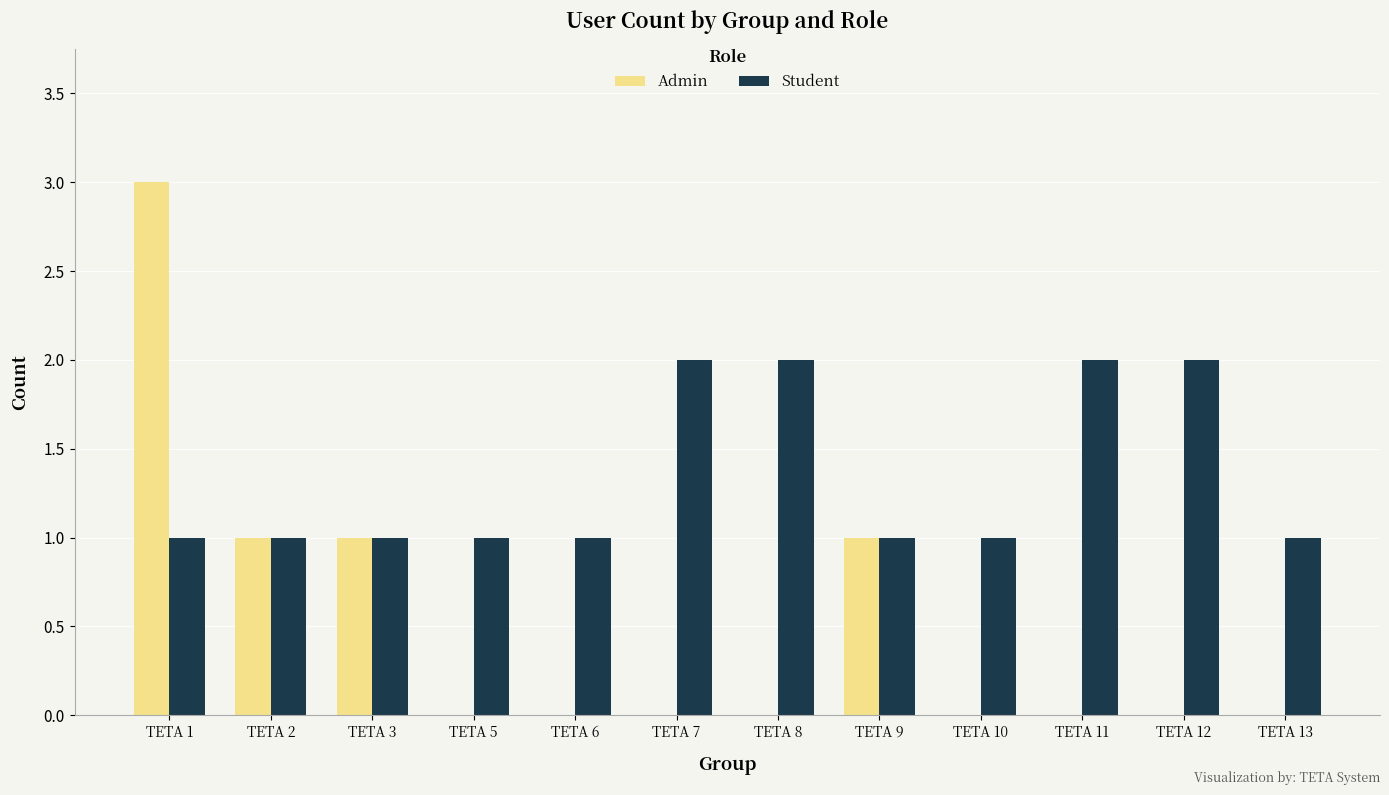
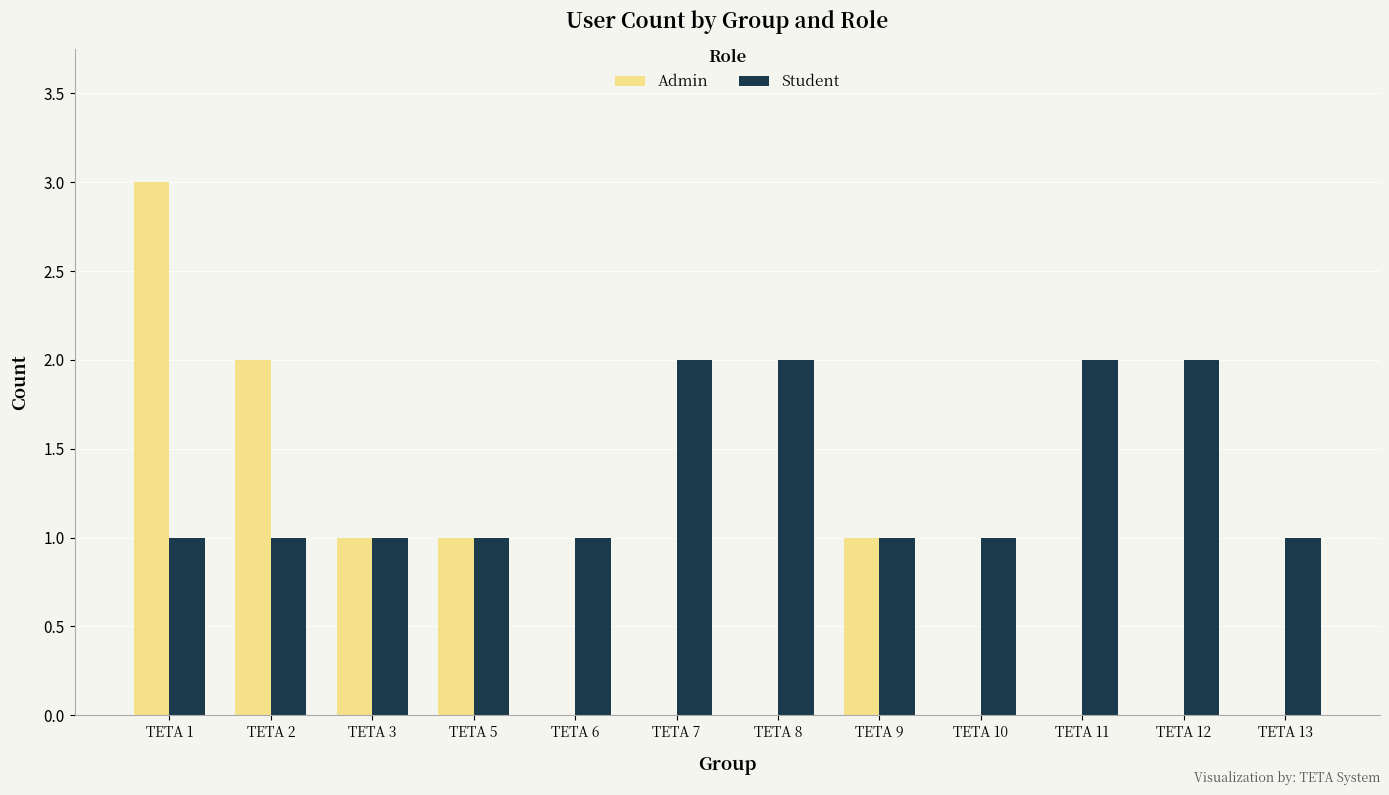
  {
    "Admin": {
      "TETA 1": 3,
-     "TETA 2": 1,
+     "TETA 2": 2,
      "TETA 3": 1,
-     "TETA 5": 0,
+     "TETA 5": 1,
      "TETA 6": 0,
      "TETA 7": 0,
      "TETA 8": 0,
      "TETA 9": 1,
      "TETA 10": 0,
      "TETA 11": 0,
      "TETA 12": 0,
      "TETA 13": 0
    },
    "Student": {
      "TETA 1": 1,
      "TETA 2": 1,
      "TETA 3": 1,
      "TETA 5": 1,
      "TETA 6": 1,
      "TETA 7": 2,
      "TETA 8": 2,
      "TETA 9": 1,
      "TETA 10": 1,
      "TETA 11": 2,
      "TETA 12": 2,
      "TETA 13": 1
    }
  }
